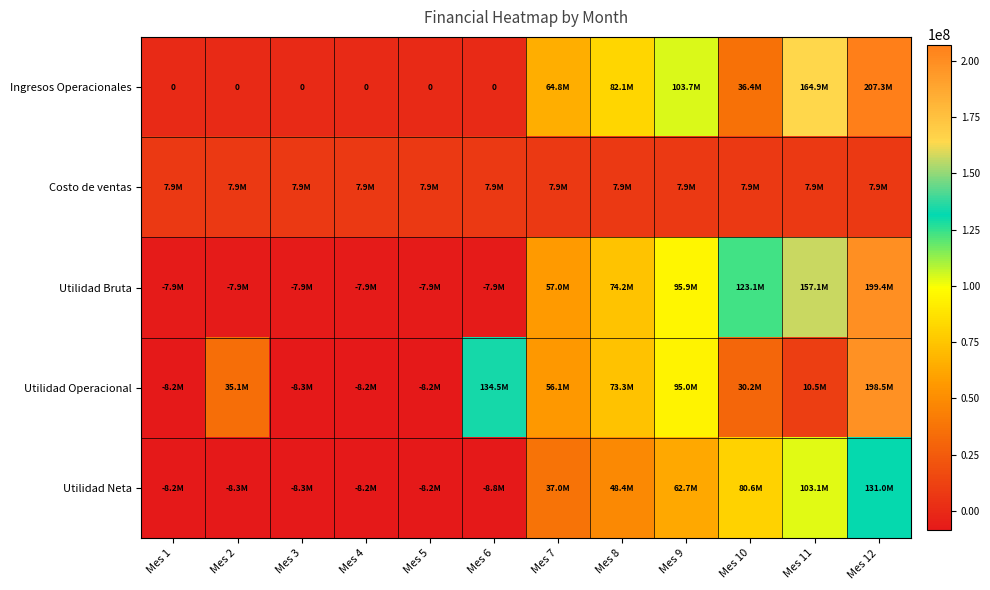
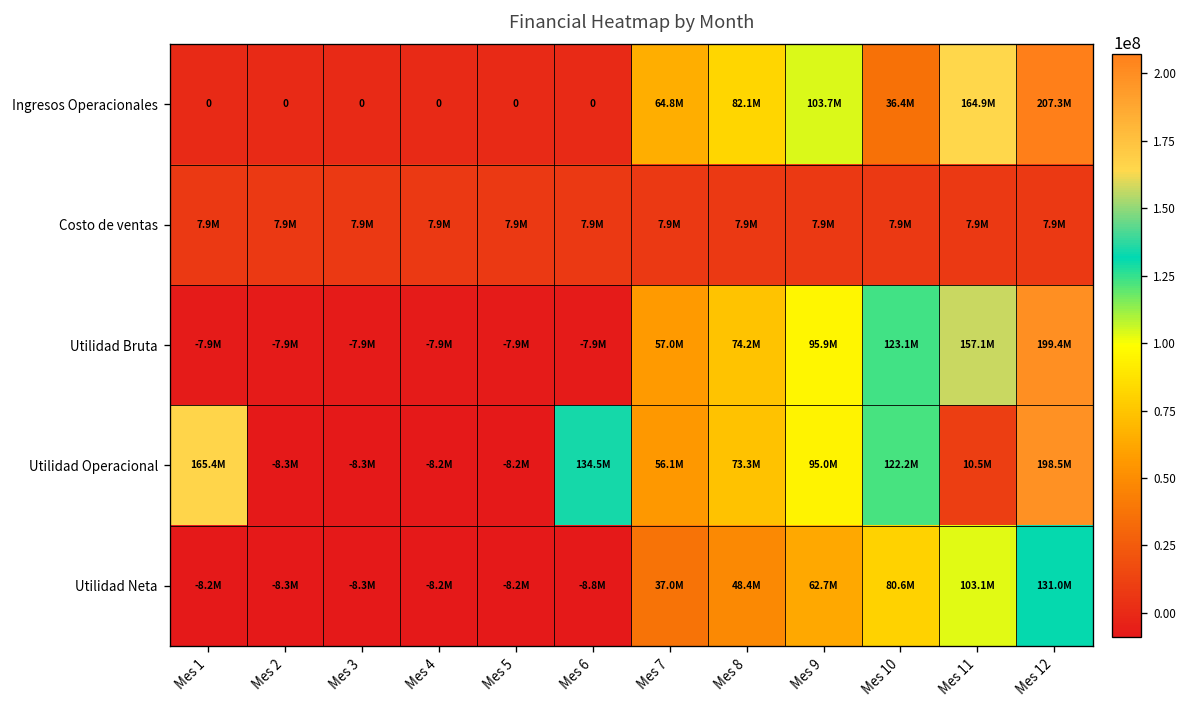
  {
    "Ingresos Operacionales": {
      "Mes 1": "0",
      "Mes 2": "0",
      "Mes 3": "0",
      "Mes 4": "0",
      "Mes 5": "0",
      "Mes 6": "0",
      "Mes 7": "64.8M",
      "Mes 8": "82.1M",
      "Mes 9": "103.7M",
      "Mes 10": "36.4M",
      "Mes 11": "164.9M",
      "Mes 12": "207.3M"
    },
    "Costo de ventas": {
      "Mes 1": "7.9M",
      "Mes 2": "7.9M",
      "Mes 3": "7.9M",
      "Mes 4": "7.9M",
      "Mes 5": "7.9M",
      "Mes 6": "7.9M",
      "Mes 7": "7.9M",
      "Mes 8": "7.9M",
      "Mes 9": "7.9M",
      "Mes 10": "7.9M",
      "Mes 11": "7.9M",
      "Mes 12": "7.9M"
    },
    "Utilidad Bruta": {
      "Mes 1": "-7.9M",
      "Mes 2": "-7.9M",
      "Mes 3": "-7.9M",
      "Mes 4": "-7.9M",
      "Mes 5": "-7.9M",
      "Mes 6": "-7.9M",
      "Mes 7": "57.0M",
      "Mes 8": "74.2M",
      "Mes 9": "95.9M",
      "Mes 10": "123.1M",
      "Mes 11": "157.1M",
      "Mes 12": "199.4M"
    },
    "Utilidad Operacional": {
-     "Mes 1": "-8.2M",
-     "Mes 2": "35.1M",
+     "Mes 1": "165.4M",
+     "Mes 2": "-8.3M",
      "Mes 3": "-8.3M",
      "Mes 4": "-8.2M",
      "Mes 5": "-8.2M",
      "Mes 6": "134.5M",
      "Mes 7": "56.1M",
      "Mes 8": "73.3M",
      "Mes 9": "95.0M",
-     "Mes 10": "30.2M",
+     "Mes 10": "122.2M",
      "Mes 11": "10.5M",
      "Mes 12": "198.5M"
    },
    "Utilidad Neta": {
      "Mes 1": "-8.2M",
      "Mes 2": "-8.3M",
      "Mes 3": "-8.3M",
      "Mes 4": "-8.2M",
      "Mes 5": "-8.2M",
      "Mes 6": "-8.8M",
      "Mes 7": "37.0M",
      "Mes 8": "48.4M",
      "Mes 9": "62.7M",
      "Mes 10": "80.6M",
      "Mes 11": "103.1M",
      "Mes 12": "131.0M"
    }
  }
